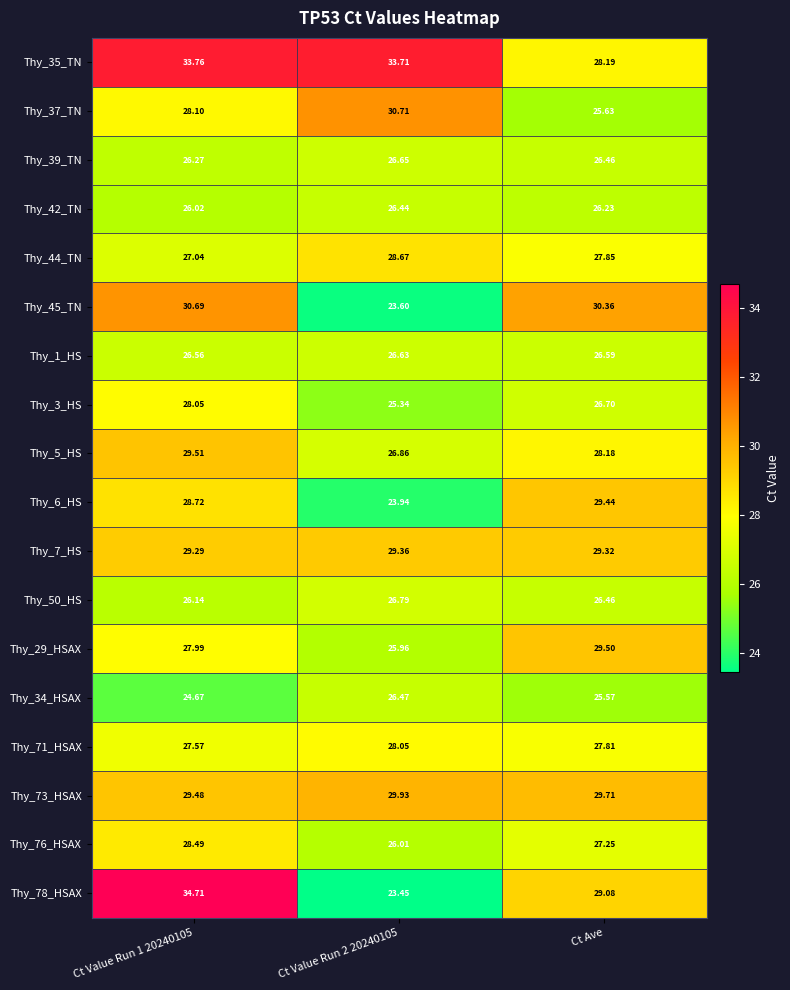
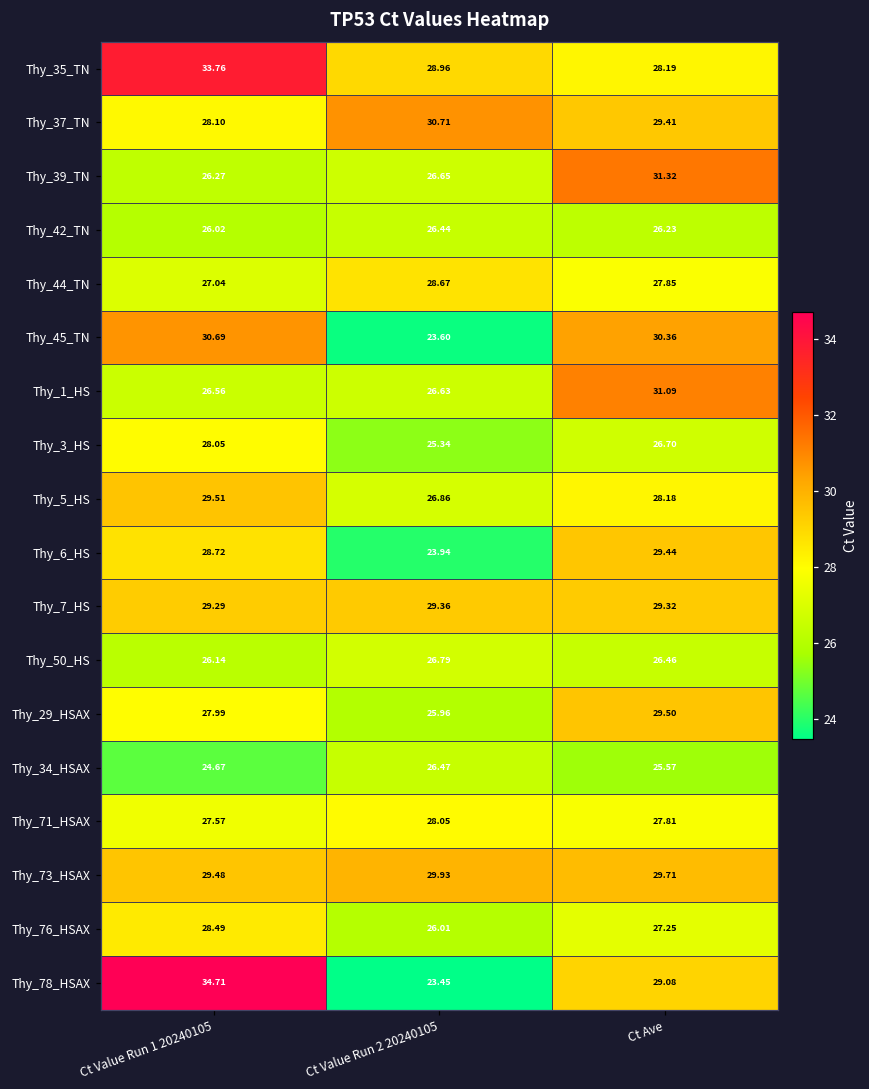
  {
    "Thy_35_TN": {
      "Ct Value Run 1 20240105": 33.76,
-     "Ct Value Run 2 20240105": 33.71,
+     "Ct Value Run 2 20240105": 28.96,
      "Ct Ave": 28.19
    },
    "Thy_37_TN": {
      "Ct Value Run 1 20240105": 28.10,
      "Ct Value Run 2 20240105": 30.71,
-     "Ct Ave": 25.63
+     "Ct Ave": 29.41
    },
    "Thy_39_TN": {
      "Ct Value Run 1 20240105": 26.27,
      "Ct Value Run 2 20240105": 26.65,
-     "Ct Ave": 26.46
+     "Ct Ave": 31.32
    },
    "Thy_42_TN": {
      "Ct Value Run 1 20240105": 26.02,
      "Ct Value Run 2 20240105": 26.44,
      "Ct Ave": 26.23
    },
    "Thy_44_TN": {
      "Ct Value Run 1 20240105": 27.04,
      "Ct Value Run 2 20240105": 28.67,
      "Ct Ave": 27.85
    },
    "Thy_45_TN": {
      "Ct Value Run 1 20240105": 30.69,
      "Ct Value Run 2 20240105": 23.60,
      "Ct Ave": 30.36
    },
    "Thy_1_HS": {
      "Ct Value Run 1 20240105": 26.56,
      "Ct Value Run 2 20240105": 26.63,
-     "Ct Ave": 26.59
+     "Ct Ave": 31.09
    },
    "Thy_3_HS": {
      "Ct Value Run 1 20240105": 28.05,
      "Ct Value Run 2 20240105": 25.34,
      "Ct Ave": 26.70
    },
    "Thy_5_HS": {
      "Ct Value Run 1 20240105": 29.51,
      "Ct Value Run 2 20240105": 26.86,
      "Ct Ave": 28.18
    },
    "Thy_6_HS": {
      "Ct Value Run 1 20240105": 28.72,
      "Ct Value Run 2 20240105": 23.94,
      "Ct Ave": 29.44
    },
    "Thy_7_HS": {
      "Ct Value Run 1 20240105": 29.29,
      "Ct Value Run 2 20240105": 29.36,
      "Ct Ave": 29.32
    },
    "Thy_50_HS": {
      "Ct Value Run 1 20240105": 26.14,
      "Ct Value Run 2 20240105": 26.79,
      "Ct Ave": 26.46
    },
    "Thy_29_HSAX": {
      "Ct Value Run 1 20240105": 27.99,
      "Ct Value Run 2 20240105": 25.96,
      "Ct Ave": 29.50
    },
    "Thy_34_HSAX": {
      "Ct Value Run 1 20240105": 24.67,
      "Ct Value Run 2 20240105": 26.47,
      "Ct Ave": 25.57
    },
    "Thy_71_HSAX": {
      "Ct Value Run 1 20240105": 27.57,
      "Ct Value Run 2 20240105": 28.05,
      "Ct Ave": 27.81
    },
    "Thy_73_HSAX": {
      "Ct Value Run 1 20240105": 29.48,
      "Ct Value Run 2 20240105": 29.93,
      "Ct Ave": 29.71
    },
    "Thy_76_HSAX": {
      "Ct Value Run 1 20240105": 28.49,
      "Ct Value Run 2 20240105": 26.01,
      "Ct Ave": 27.25
    },
    "Thy_78_HSAX": {
      "Ct Value Run 1 20240105": 34.71,
      "Ct Value Run 2 20240105": 23.45,
      "Ct Ave": 29.08
    }
  }
